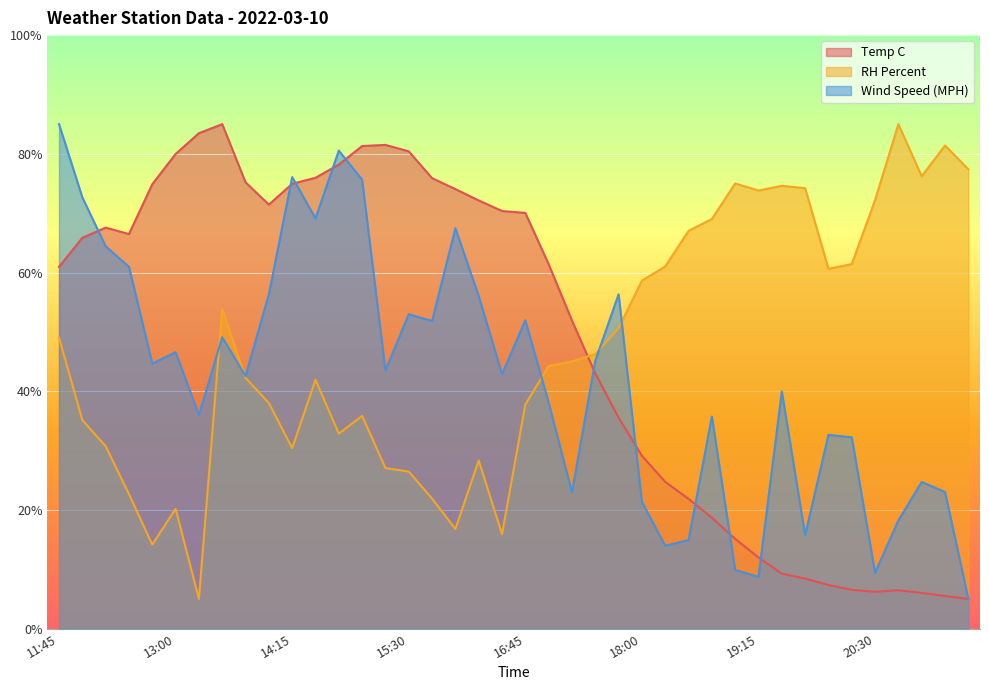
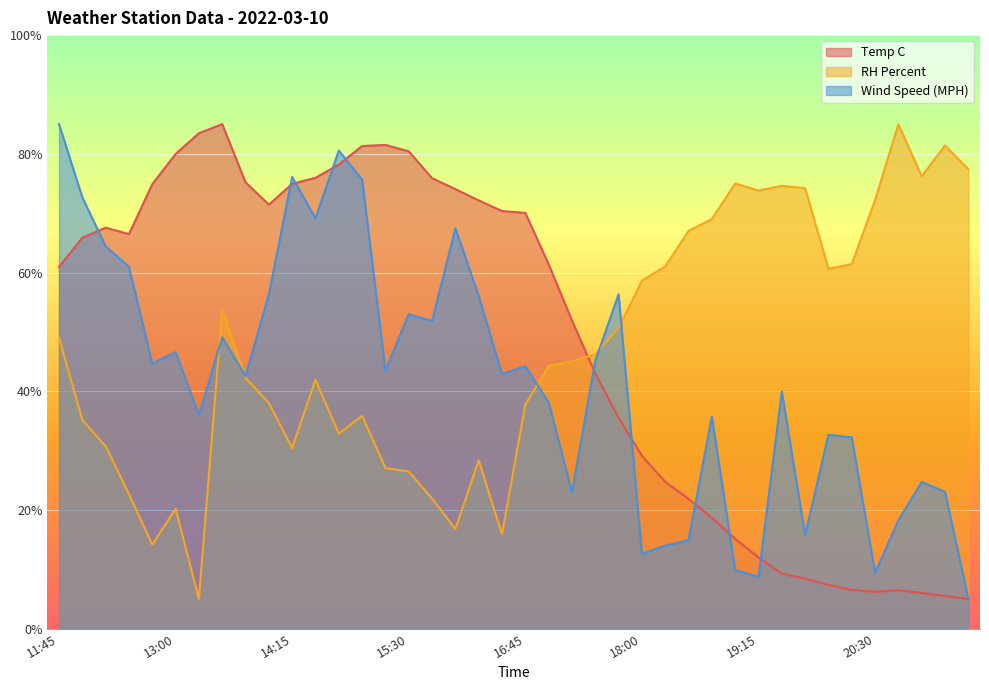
  {
    "Temp C": {
      "11:45": "61%",
      "13:00": "80%",
      "14:15": "75%",
      "15:30": "80%",
      "16:45": "70%",
      "18:00": "29%",
      "19:15": "12%",
      "20:30": "6%"
    },
    "RH Percent": {
      "11:45": "49%",
      "13:00": "20%",
      "14:15": "30%",
      "15:30": "26%",
      "16:45": "38%",
      "18:00": "59%",
      "19:15": "74%",
      "20:30": "72%"
    },
    "Wind Speed (MPH)": {
      "11:45": "85%",
      "13:00": "47%",
      "14:15": "76%",
      "15:30": "53%",
-     "16:45": "52%",
-     "18:00": "21%",
+     "16:45": "44%",
+     "18:00": "13%",
      "19:15": "9%",
      "20:30": "9%"
    }
  }
